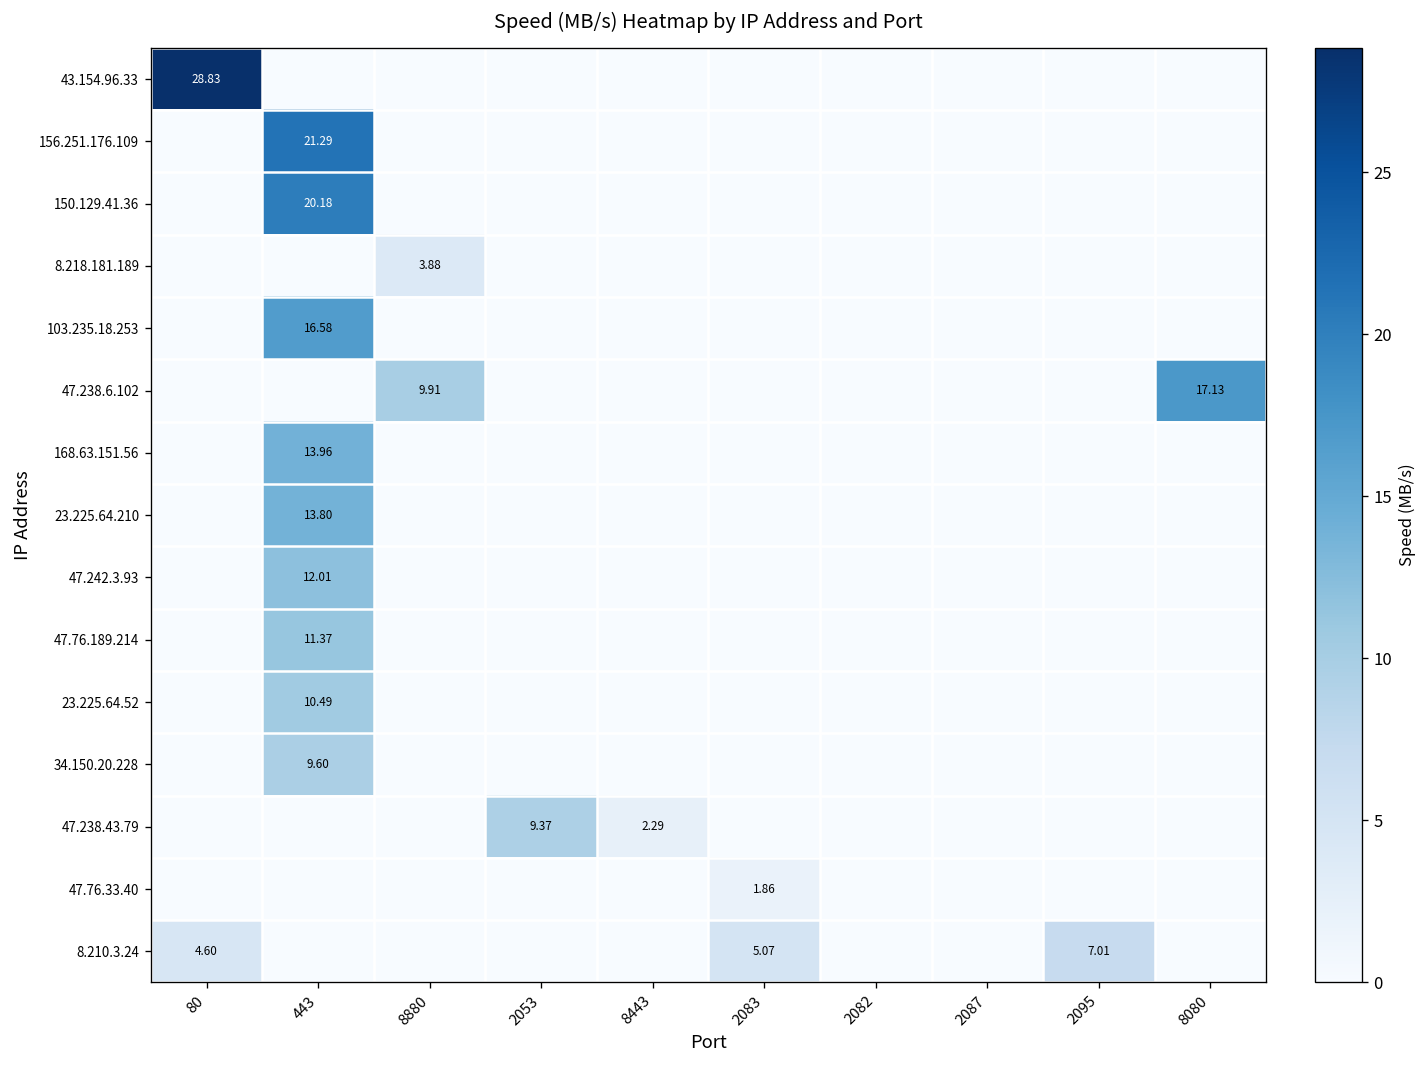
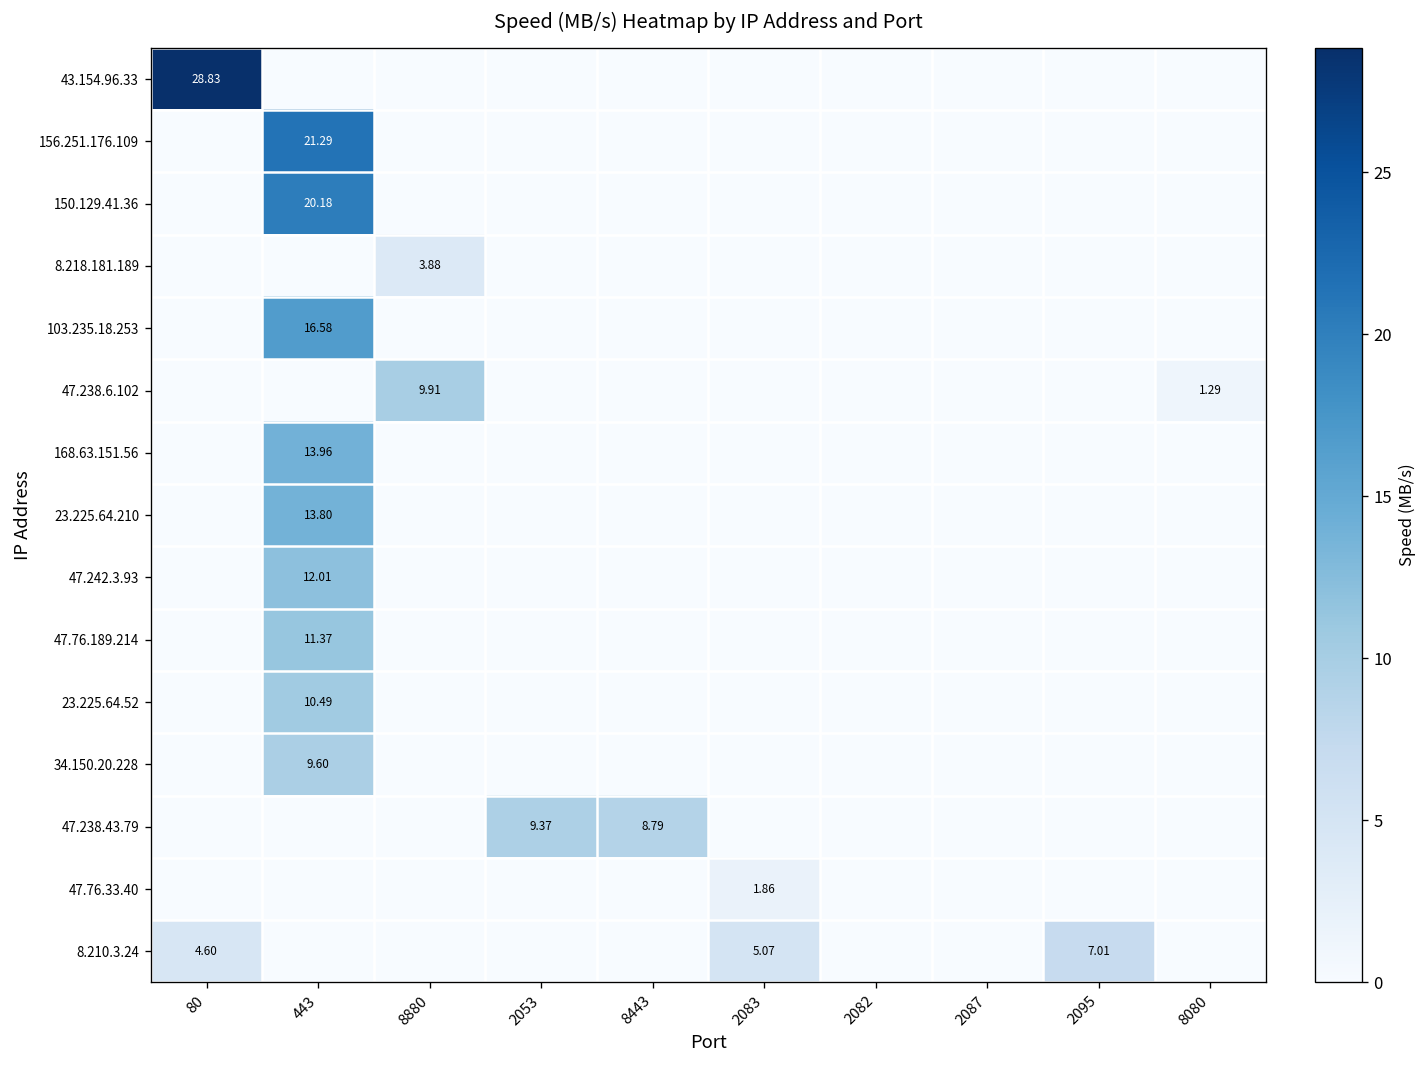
  {
    "43.154.96.33": {
      "80": 28.83
    },
    "156.251.176.109": {
      "443": 21.29
    },
    "150.129.41.36": {
      "443": 20.18
    },
    "8.218.181.189": {
      "8880": 3.88
    },
    "103.235.18.253": {
      "443": 16.58
    },
    "47.238.6.102": {
      "8880": 9.91,
-     "8080": 17.13
+     "8080": 1.29
    },
    "168.63.151.56": {
      "443": 13.96
    },
    "23.225.64.210": {
      "443": 13.80
    },
    "47.242.3.93": {
      "443": 12.01
    },
    "47.76.189.214": {
      "443": 11.37
    },
    "23.225.64.52": {
      "443": 10.49
    },
    "34.150.20.228": {
      "443": 9.60
    },
    "47.238.43.79": {
      "2053": 9.37,
-     "8443": 2.29
+     "8443": 8.79
    },
    "47.76.33.40": {
      "2083": 1.86
    },
    "8.210.3.24": {
      "80": 4.60,
      "2083": 5.07,
      "2095": 7.01
    }
  }
